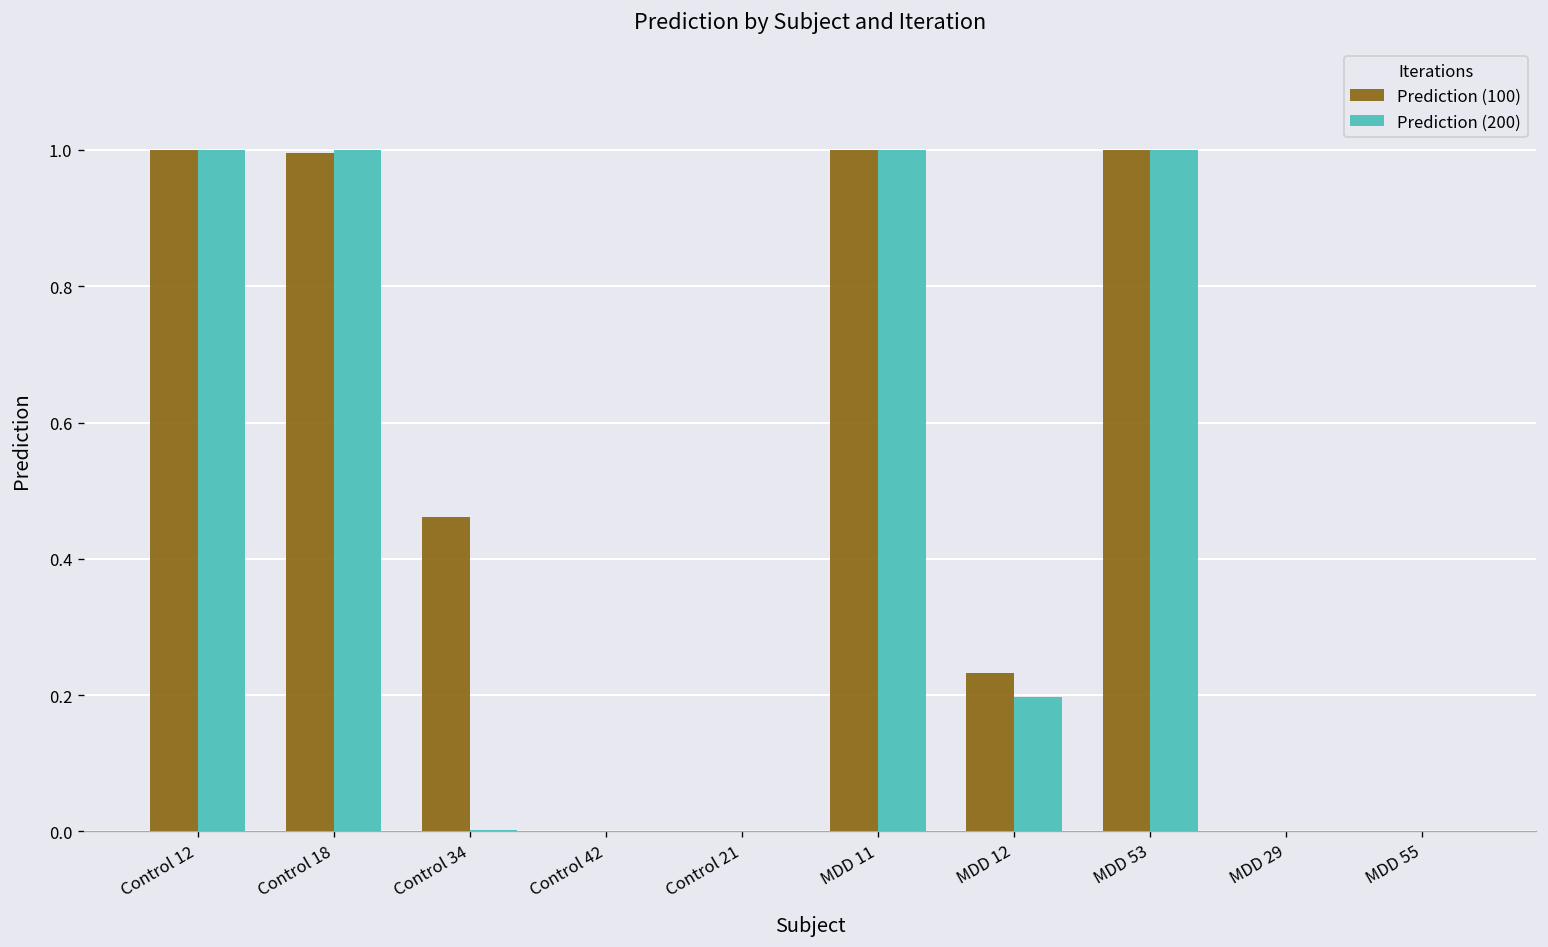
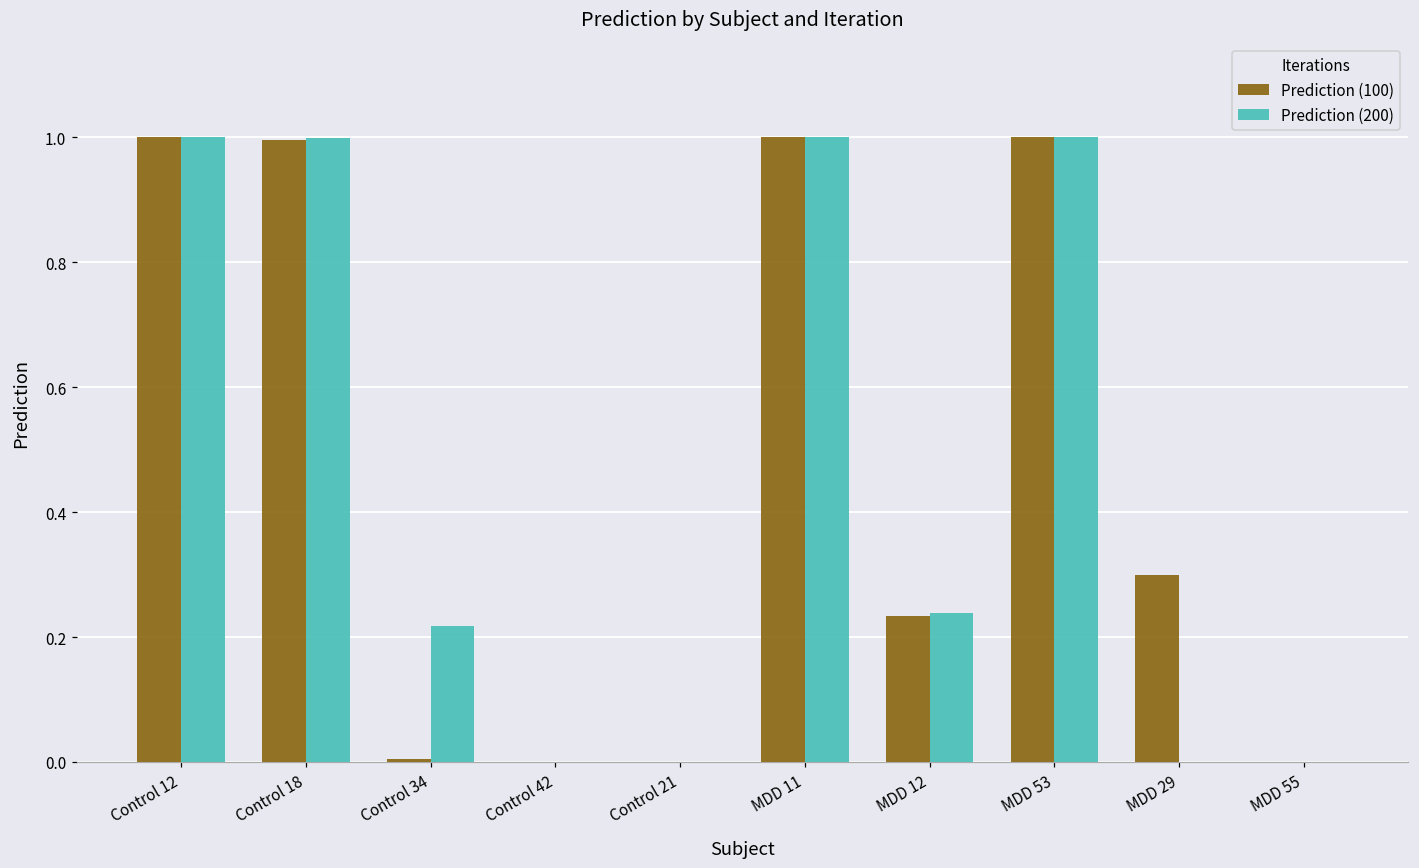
  {
    "Prediction (100)": {
      "Control 12": 1.00,
      "Control 18": 1.00,
-     "Control 34": 0.46,
+     "Control 34": 0.00,
      "MDD 11": 1.00,
      "MDD 12": 0.23,
      "MDD 53": 1.00,
-     "MDD 29": 0.00
+     "MDD 29": 0.30
    },
    "Prediction (200)": {
      "Control 12": 1.00,
      "Control 18": 1.00,
-     "Control 34": 0.00,
+     "Control 34": 0.22,
      "MDD 11": 1.00,
-     "MDD 12": 0.20,
+     "MDD 12": 0.24,
      "MDD 53": 1.00
    }
  }
